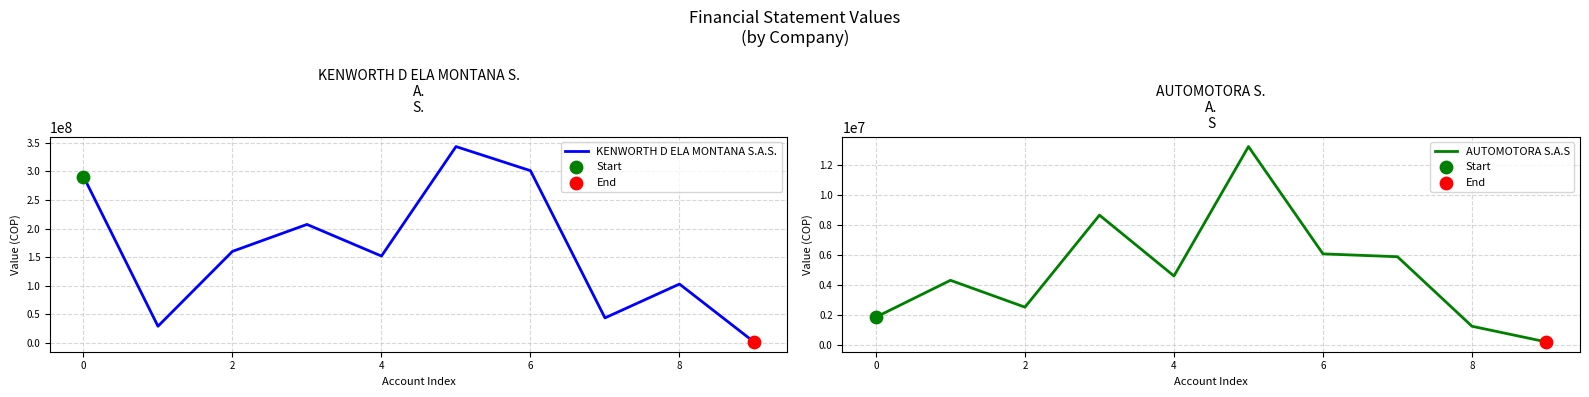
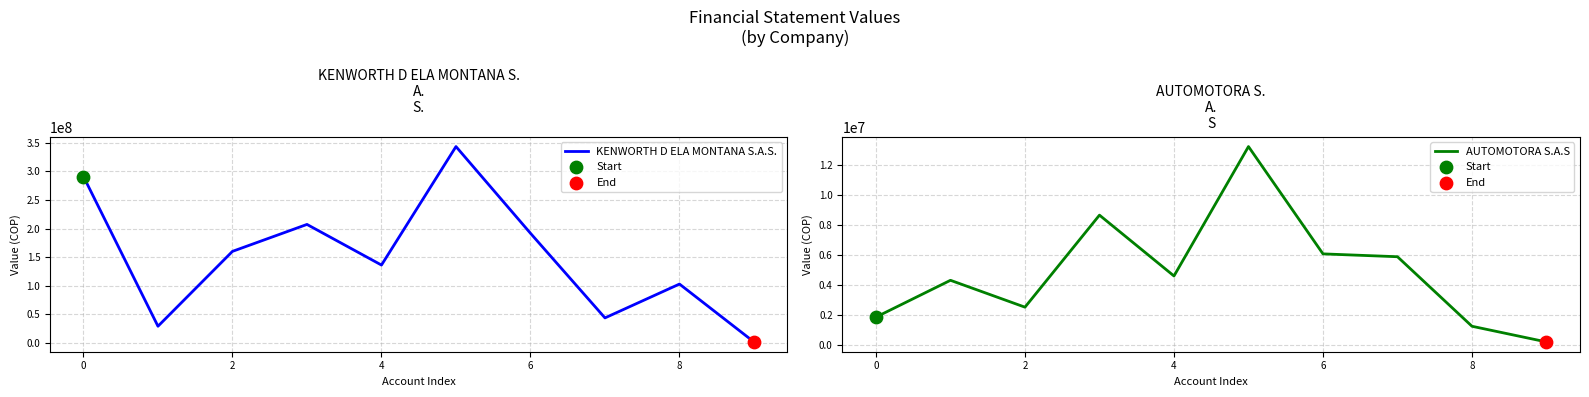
  {
    "KENWORTH D ELA MONTANA S. A. S.": {
      "KENWORTH D ELA MONTANA S.A.S.": {
        "2": 160000000,
-       "4": 150000000,
-       "6": 300000000,
+       "4": 140000000,
+       "6": 190000000,
        "8": 100000000
      }
    }
  }
